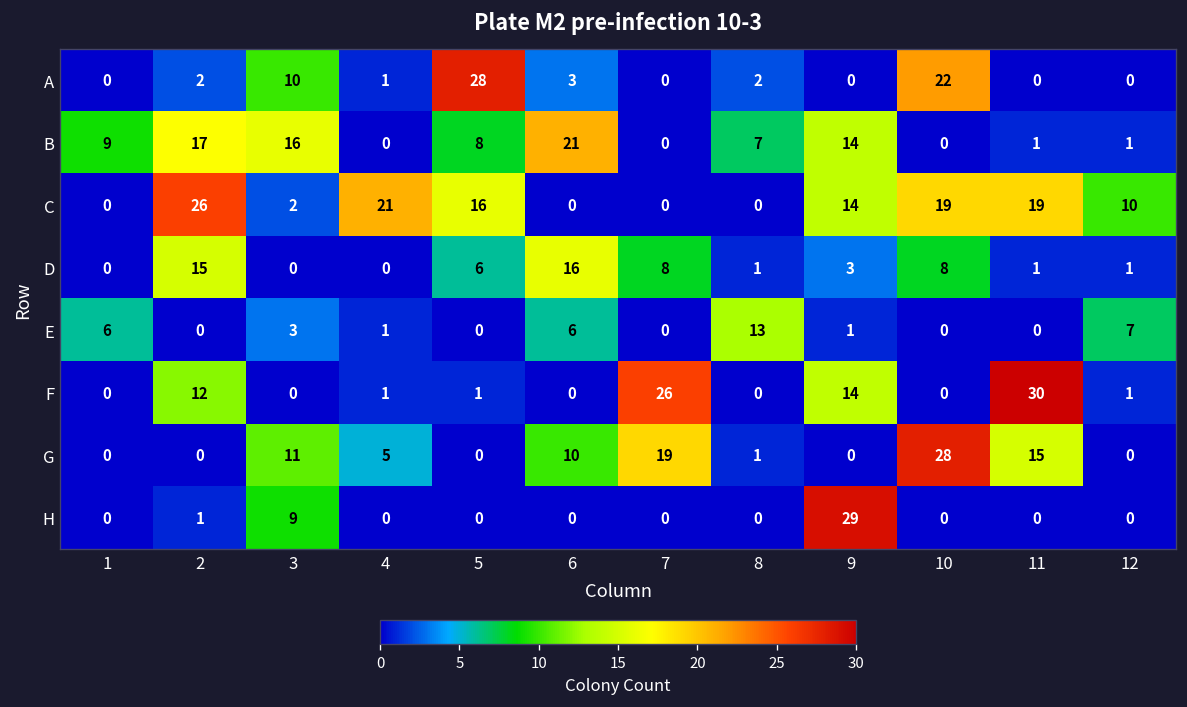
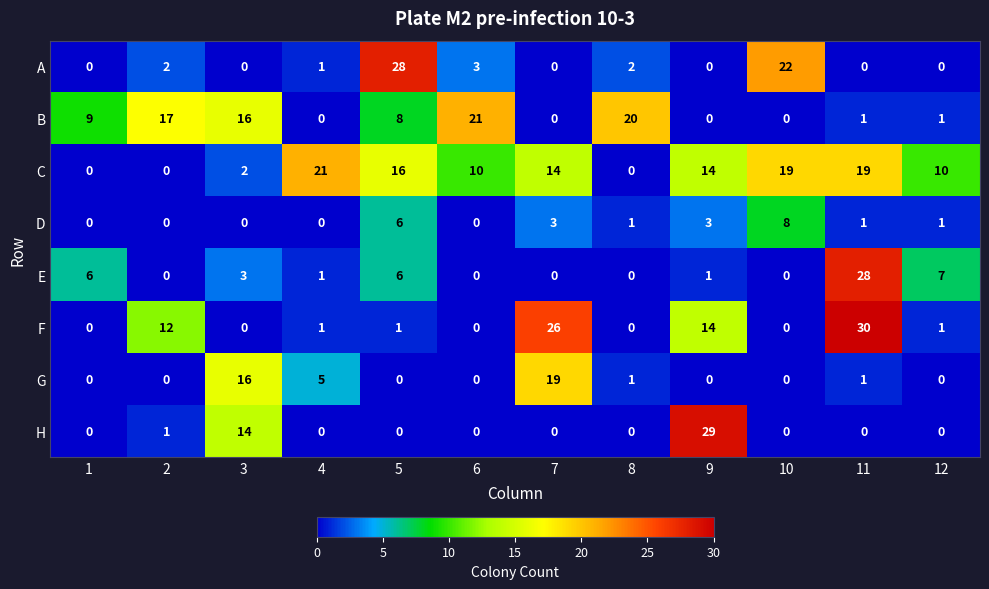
  {
    "A": {
      "1": 0,
      "2": 2,
-     "3": 10,
+     "3": 0,
      "4": 1,
      "5": 28,
      "6": 3,
      "7": 0,
      "8": 2,
      "9": 0,
      "10": 22,
      "11": 0,
      "12": 0
    },
    "B": {
      "1": 9,
      "2": 17,
      "3": 16,
      "4": 0,
      "5": 8,
      "6": 21,
      "7": 0,
-     "8": 7,
-     "9": 14,
+     "8": 20,
+     "9": 0,
      "10": 0,
      "11": 1,
      "12": 1
    },
    "C": {
      "1": 0,
-     "2": 26,
+     "2": 0,
      "3": 2,
      "4": 21,
      "5": 16,
-     "6": 0,
-     "7": 0,
+     "6": 10,
+     "7": 14,
      "8": 0,
      "9": 14,
      "10": 19,
      "11": 19,
      "12": 10
    },
    "D": {
      "1": 0,
-     "2": 15,
+     "2": 0,
      "3": 0,
      "4": 0,
      "5": 6,
-     "6": 16,
-     "7": 8,
+     "6": 0,
+     "7": 3,
      "8": 1,
      "9": 3,
      "10": 8,
      "11": 1,
      "12": 1
    },
    "E": {
      "1": 6,
      "2": 0,
      "3": 3,
      "4": 1,
-     "5": 0,
-     "6": 6,
+     "5": 6,
+     "6": 0,
      "7": 0,
-     "8": 13,
+     "8": 0,
      "9": 1,
      "10": 0,
-     "11": 0,
+     "11": 28,
      "12": 7
    },
    "F": {
      "1": 0,
      "2": 12,
      "3": 0,
      "4": 1,
      "5": 1,
      "6": 0,
      "7": 26,
      "8": 0,
      "9": 14,
      "10": 0,
      "11": 30,
      "12": 1
    },
    "G": {
      "1": 0,
      "2": 0,
-     "3": 11,
+     "3": 16,
      "4": 5,
      "5": 0,
-     "6": 10,
+     "6": 0,
      "7": 19,
      "8": 1,
      "9": 0,
-     "10": 28,
-     "11": 15,
+     "10": 0,
+     "11": 1,
      "12": 0
    },
    "H": {
      "1": 0,
      "2": 1,
-     "3": 9,
+     "3": 14,
      "4": 0,
      "5": 0,
      "6": 0,
      "7": 0,
      "8": 0,
      "9": 29,
      "10": 0,
      "11": 0,
      "12": 0
    }
  }
